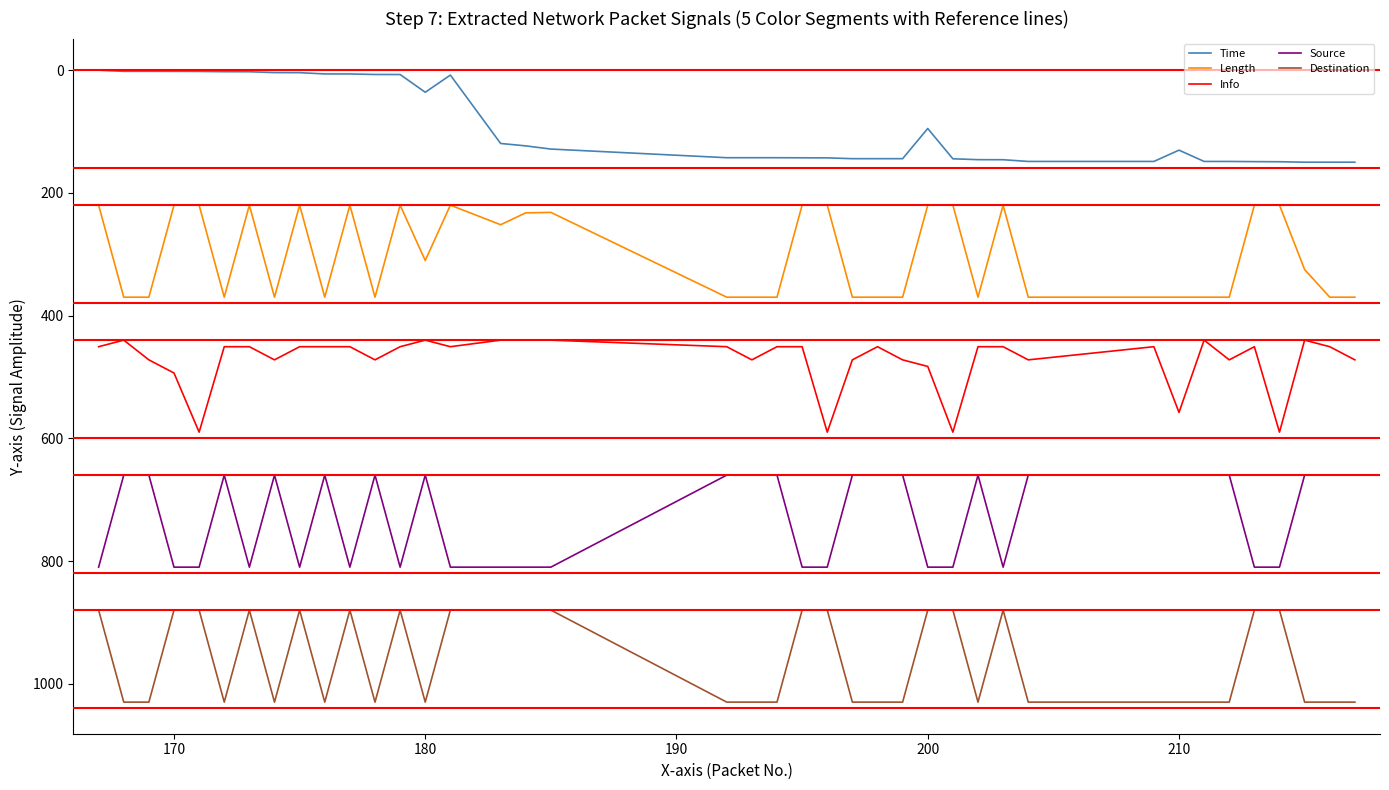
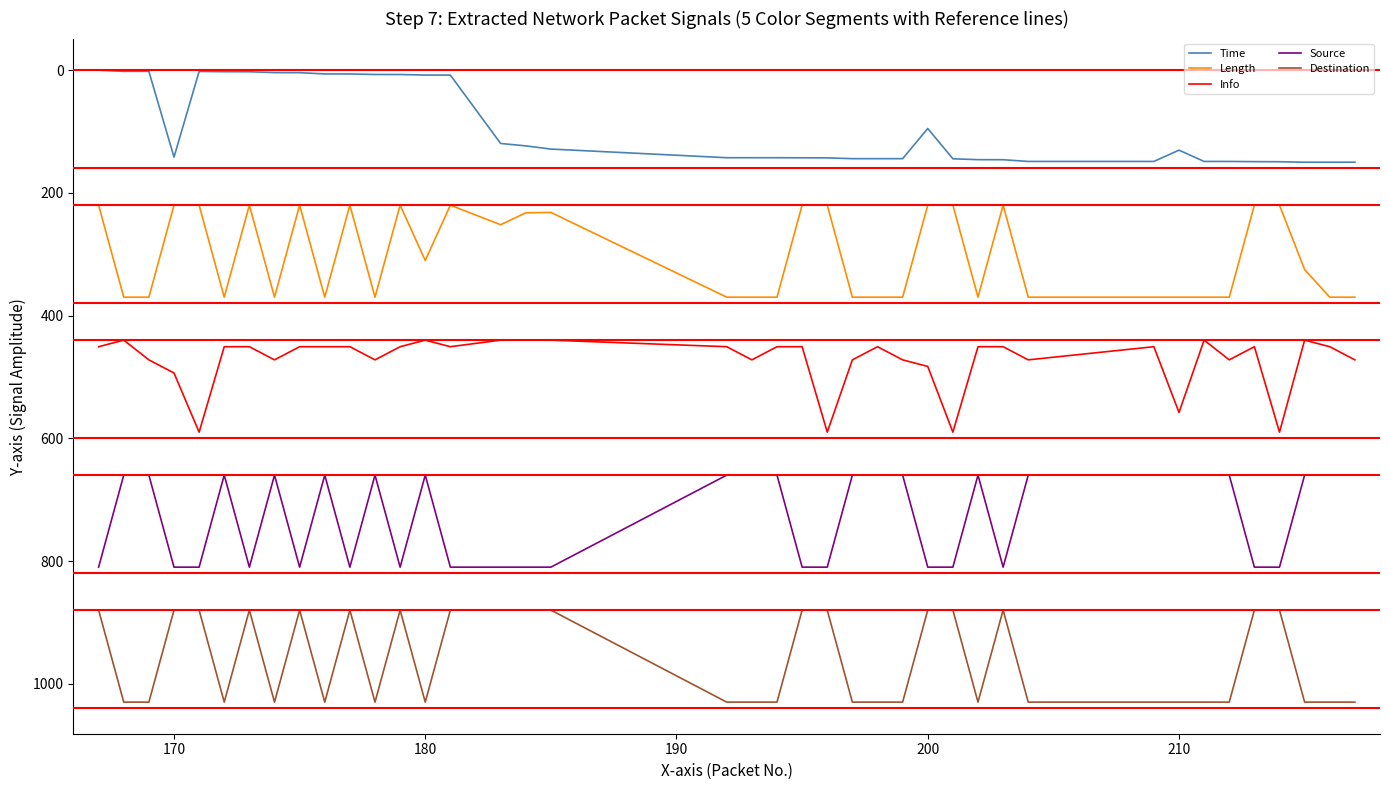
  {
    "Time": {
-     "170": 0,
-     "180": 40,
+     "170": 140,
+     "180": 10,
      "200": 100,
      "210": 130
    },
    "Length": {
      "170": 220,
      "180": 310,
      "200": 220,
      "210": 370
    },
    "Info": {
      "170": 490,
      "180": 440,
      "200": 480,
      "210": 560
    },
    "Source": {
      "170": 810,
      "180": 660,
      "200": 810,
      "210": 660
    },
    "Destination": {
      "170": 880,
      "180": 1030,
      "200": 880,
      "210": 1030
    }
  }
